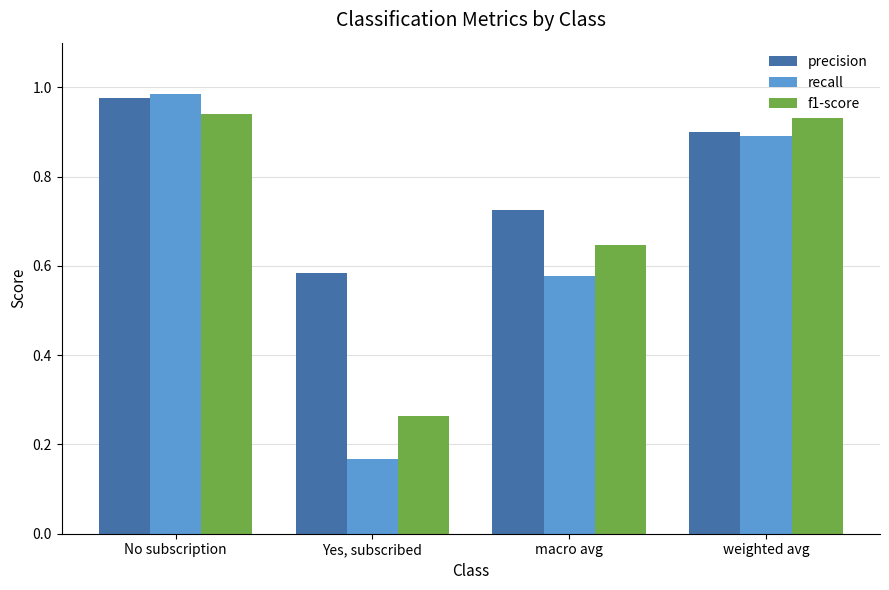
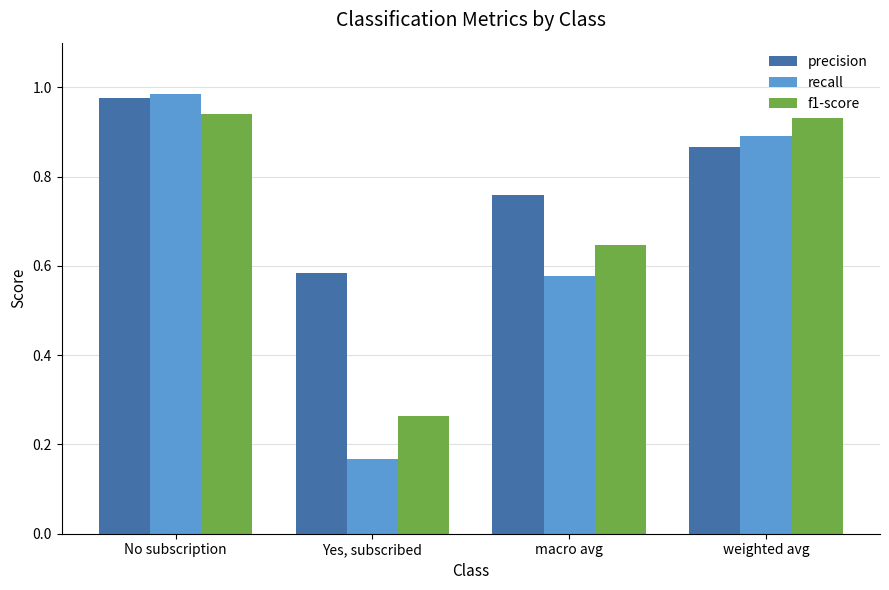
  {
    "precision": {
      "No subscription": 0.98,
      "Yes, subscribed": 0.58,
-     "macro avg": 0.73,
-     "weighted avg": 0.90
+     "macro avg": 0.76,
+     "weighted avg": 0.87
    },
    "recall": {
      "No subscription": 0.99,
      "Yes, subscribed": 0.17,
      "macro avg": 0.58,
      "weighted avg": 0.89
    },
    "f1-score": {
      "No subscription": 0.94,
      "Yes, subscribed": 0.26,
      "macro avg": 0.65,
      "weighted avg": 0.93
    }
  }
